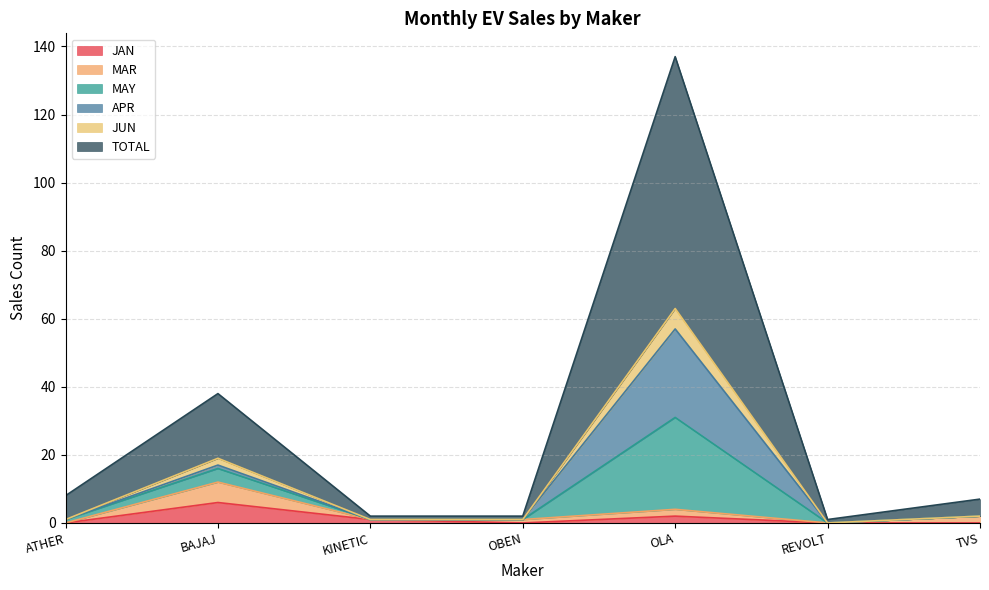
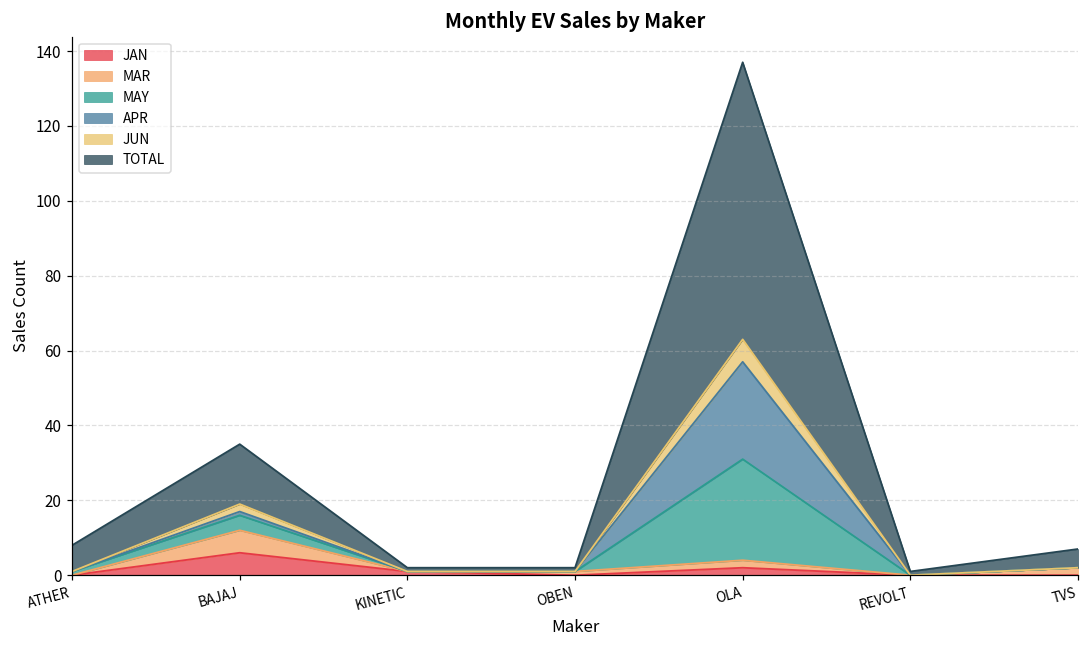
  {
    "JAN": {
      "BAJAJ": 6,
      "OBEN": 0,
      "OLA": 2,
      "TVS": 0
    },
    "TOTAL": {
      "ATHER": 7,
-     "BAJAJ": 19,
+     "BAJAJ": 16,
      "KINETIC": 1,
      "OBEN": 1,
      "OLA": 74,
      "REVOLT": 1,
      "TVS": 5
    }
  }
